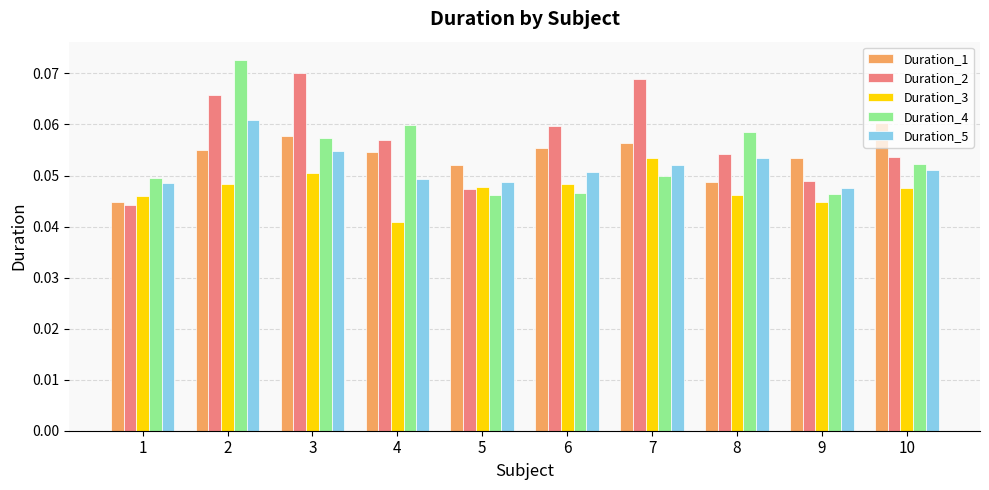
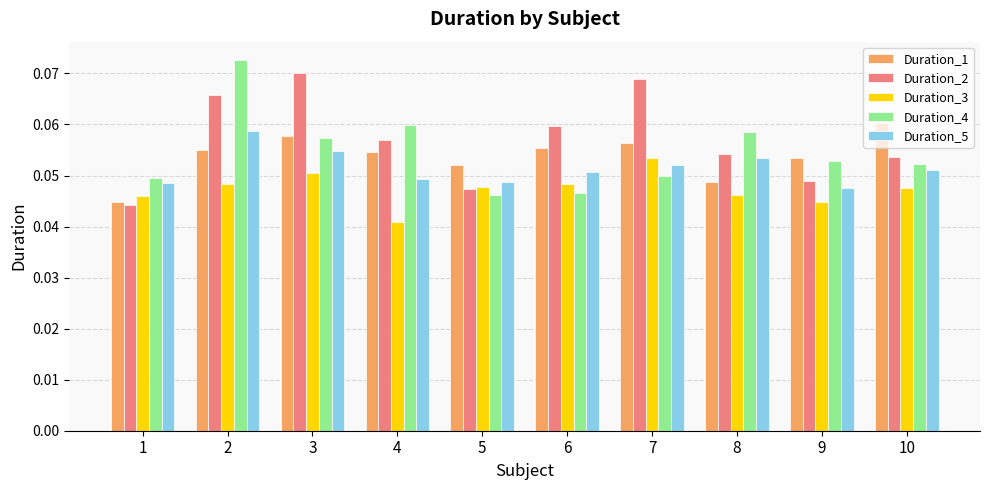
  {
    "Duration_3": {
      "1": 0.046,
      "2": 0.048,
      "3": 0.050,
      "4": 0.041,
      "5": 0.048,
      "6": 0.048,
      "7": 0.053,
      "8": 0.046,
      "9": 0.045,
      "10": 0.048
    },
    "Duration_4": {
      "1": 0.050,
      "2": 0.073,
      "3": 0.057,
      "4": 0.060,
      "5": 0.046,
      "6": 0.047,
      "7": 0.050,
      "8": 0.059,
-     "9": 0.046,
+     "9": 0.053,
      "10": 0.052
    },
    "Duration_5": {
      "1": 0.049,
-     "2": 0.061,
+     "2": 0.059,
      "3": 0.055,
      "4": 0.049,
      "5": 0.049,
      "6": 0.051,
      "7": 0.052,
      "8": 0.053,
      "9": 0.047,
      "10": 0.051
    }
  }
